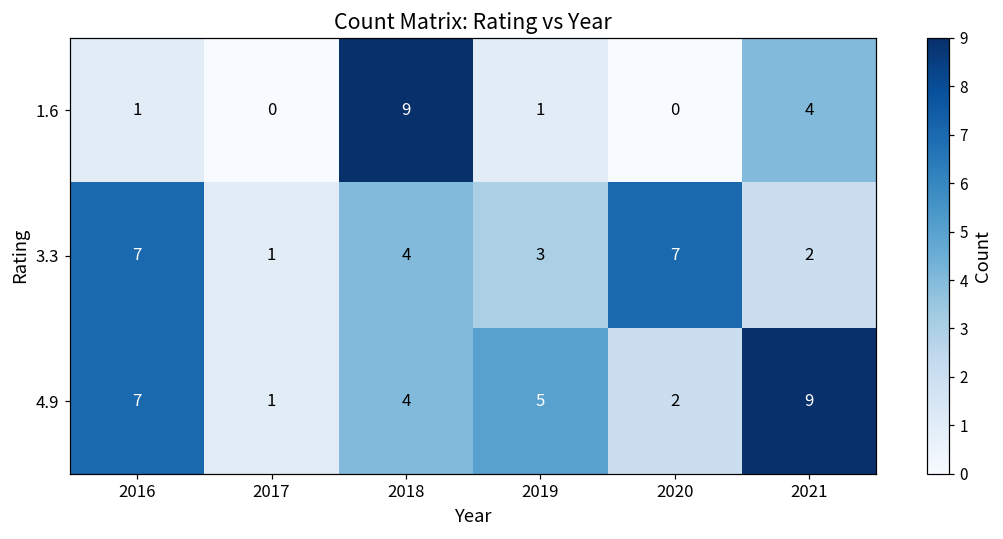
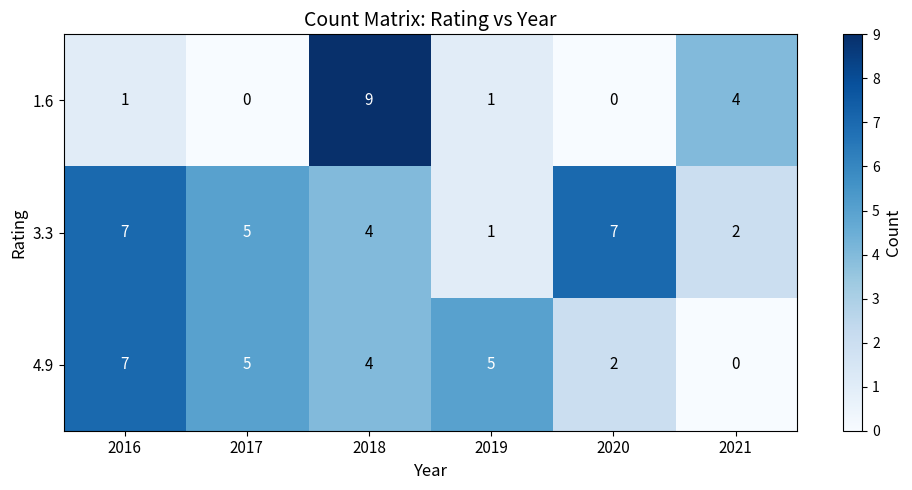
  {
    "1.6": {
      "2016": 1,
      "2017": 0,
      "2018": 9,
      "2019": 1,
      "2020": 0,
      "2021": 4
    },
    "3.3": {
      "2016": 7,
-     "2017": 1,
+     "2017": 5,
      "2018": 4,
-     "2019": 3,
+     "2019": 1,
      "2020": 7,
      "2021": 2
    },
    "4.9": {
      "2016": 7,
-     "2017": 1,
+     "2017": 5,
      "2018": 4,
      "2019": 5,
      "2020": 2,
-     "2021": 9
+     "2021": 0
    }
  }
